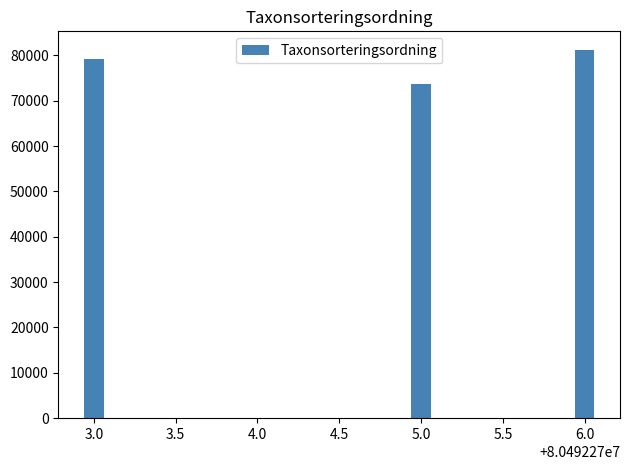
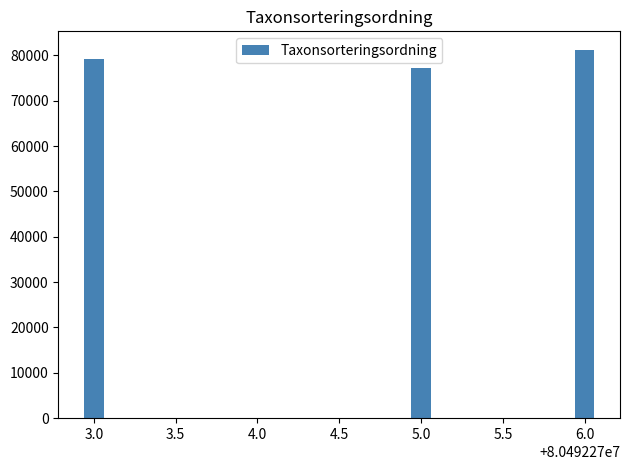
  {
    "3.0": 79000,
-   "5.0": 74000,
+   "5.0": 77000,
    "6.0": 81000
  }
